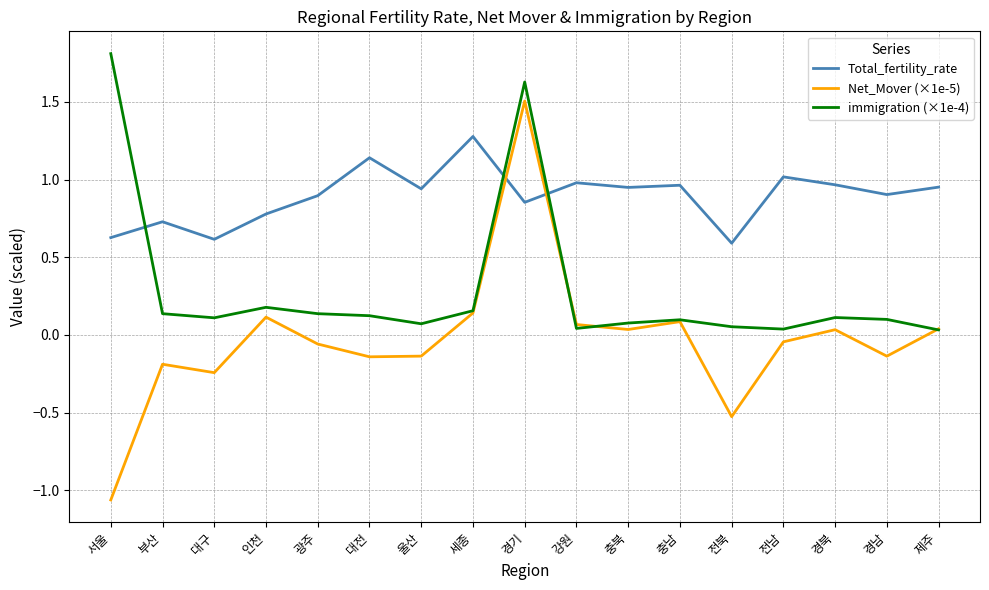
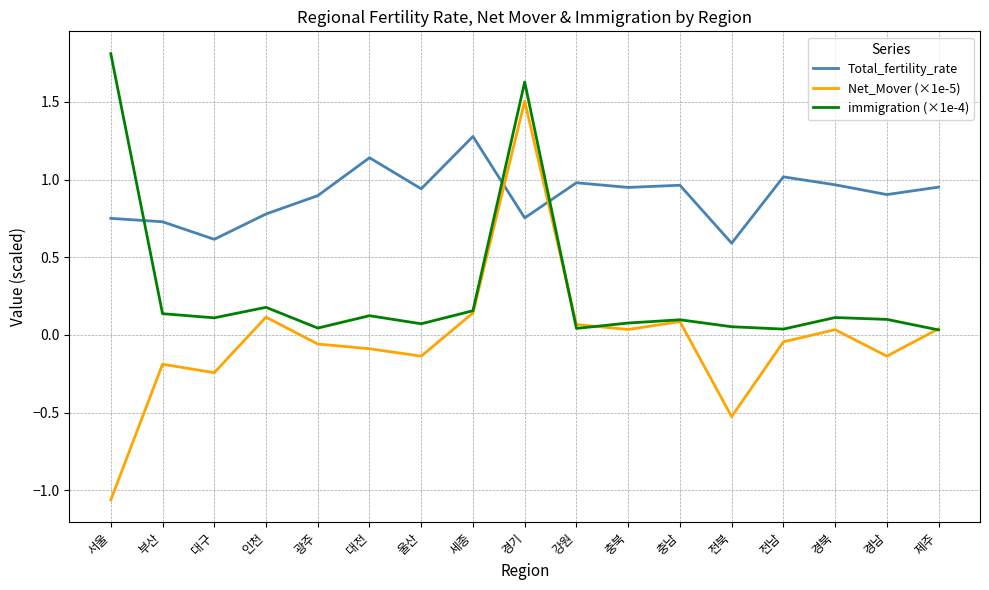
  {
    "Total_fertility_rate": {
-     "서울": 0.63,
+     "서울": 0.75,
      "부산": 0.73,
      "대구": 0.62,
      "인천": 0.78,
      "광주": 0.90,
      "대전": 1.14,
      "울산": 0.94,
      "세종": 1.28,
-     "경기": 0.85,
+     "경기": 0.75,
      "강원": 0.98,
      "충북": 0.95,
      "충남": 0.96,
      "전북": 0.59,
      "전남": 1.02,
      "경북": 0.97,
      "경남": 0.90,
      "제주": 0.95
    },
    "Net_Mover (×1e-5)": {
      "서울": -1.06,
      "부산": -0.19,
      "대구": -0.24,
      "인천": 0.11,
      "광주": -0.06,
-     "대전": -0.14,
+     "대전": -0.09,
      "울산": -0.14,
      "경기": 1.51,
      "강원": 0.07,
      "충북": 0.03,
      "전북": -0.53,
      "전남": -0.04,
      "경북": 0.03,
      "경남": -0.14
    },
    "immigration (×1e-4)": {
      "서울": 1.81,
      "부산": 0.14,
      "대구": 0.11,
      "인천": 0.18,
-     "광주": 0.14,
+     "광주": 0.04,
      "대전": 0.12,
      "울산": 0.07,
      "경기": 1.63,
      "강원": 0.04,
      "충북": 0.08,
      "전북": 0.05,
      "전남": 0.04,
      "경북": 0.11,
      "경남": 0.10
    }
  }
